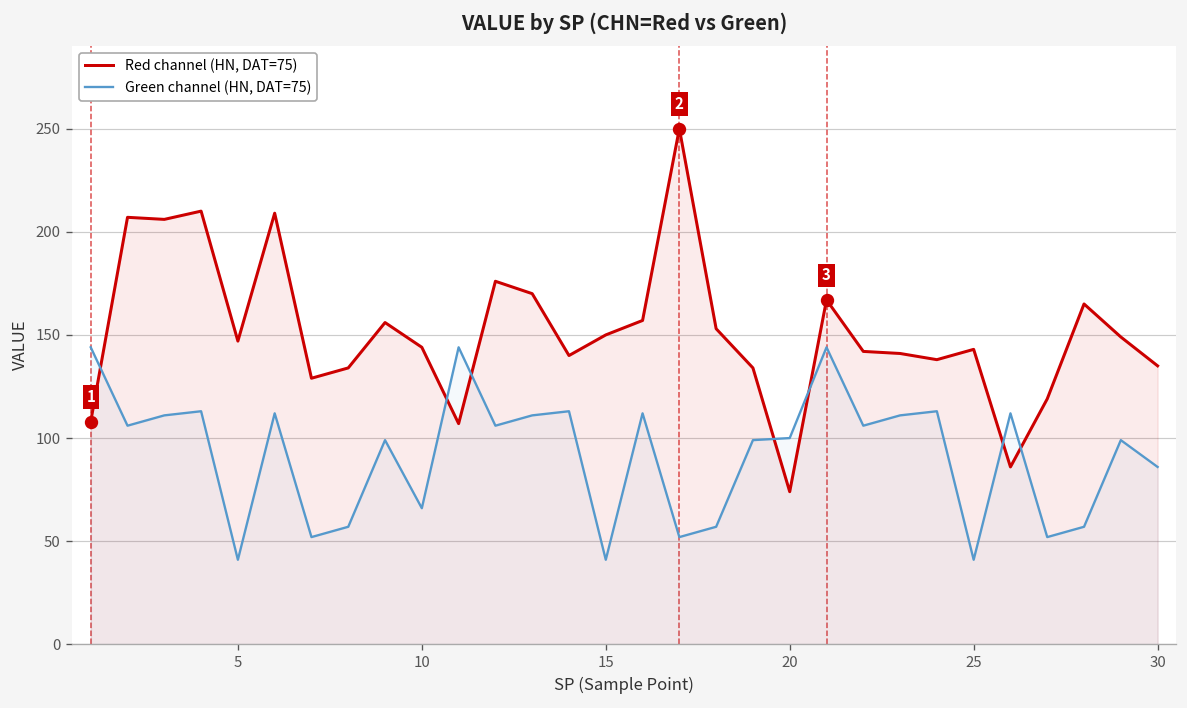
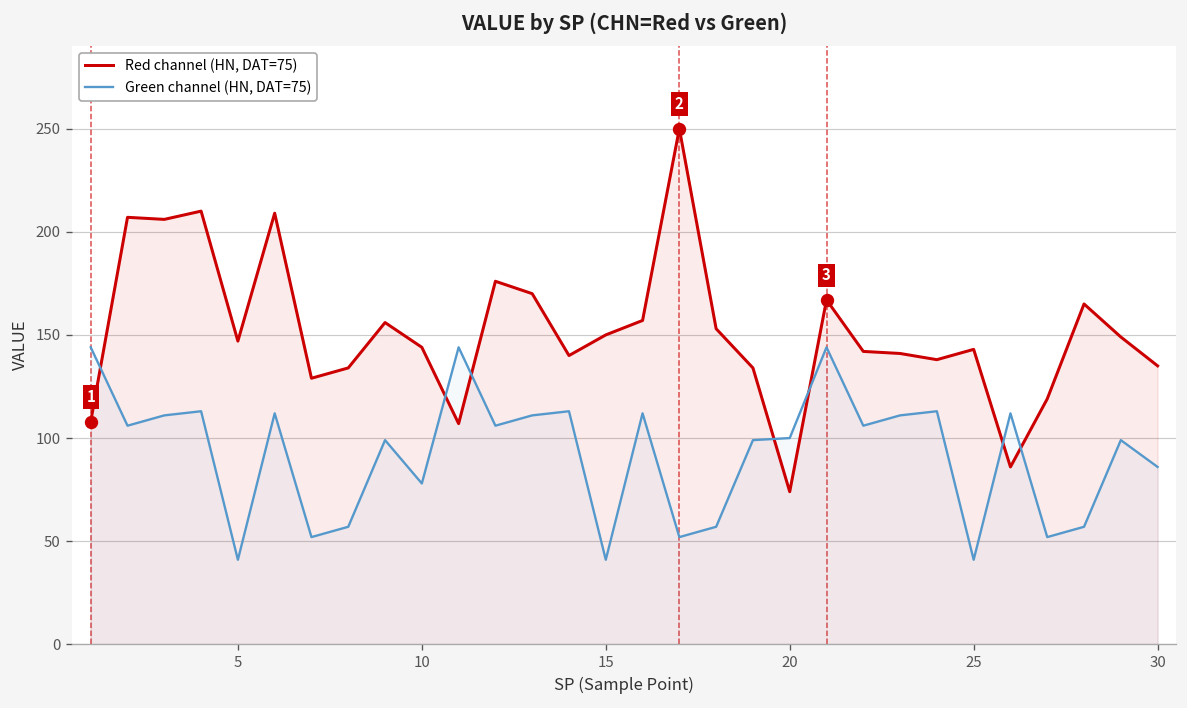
  {
    "Green channel (HN, DAT=75)": {
      "5": 41,
-     "10": 66,
+     "10": 78,
      "15": 41,
      "20": 100,
      "25": 41,
      "30": 86
    }
  }
